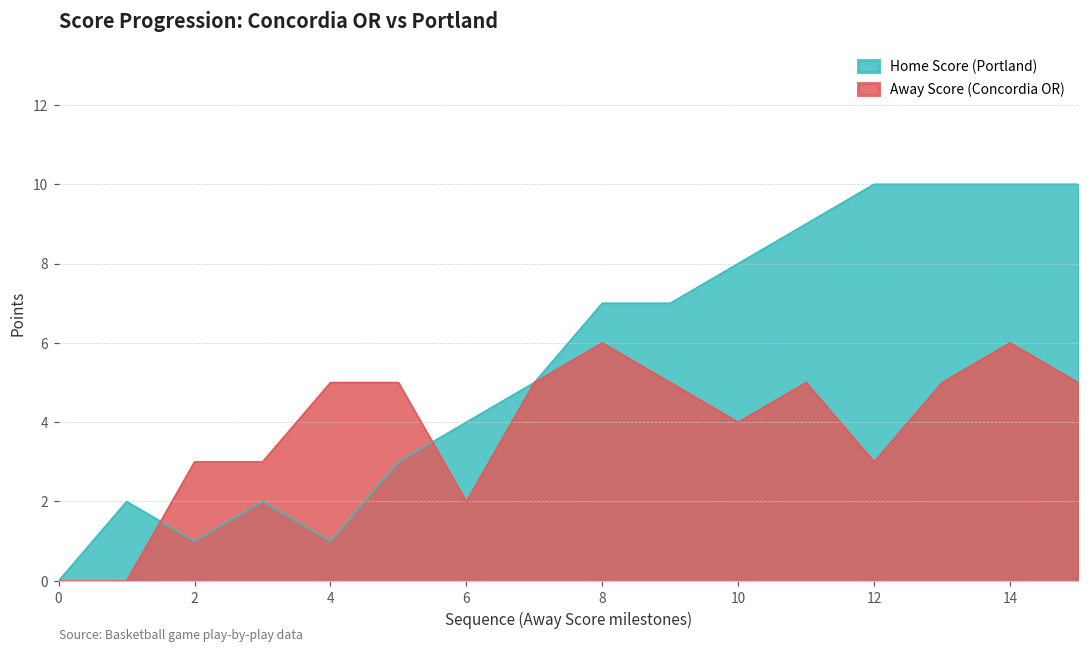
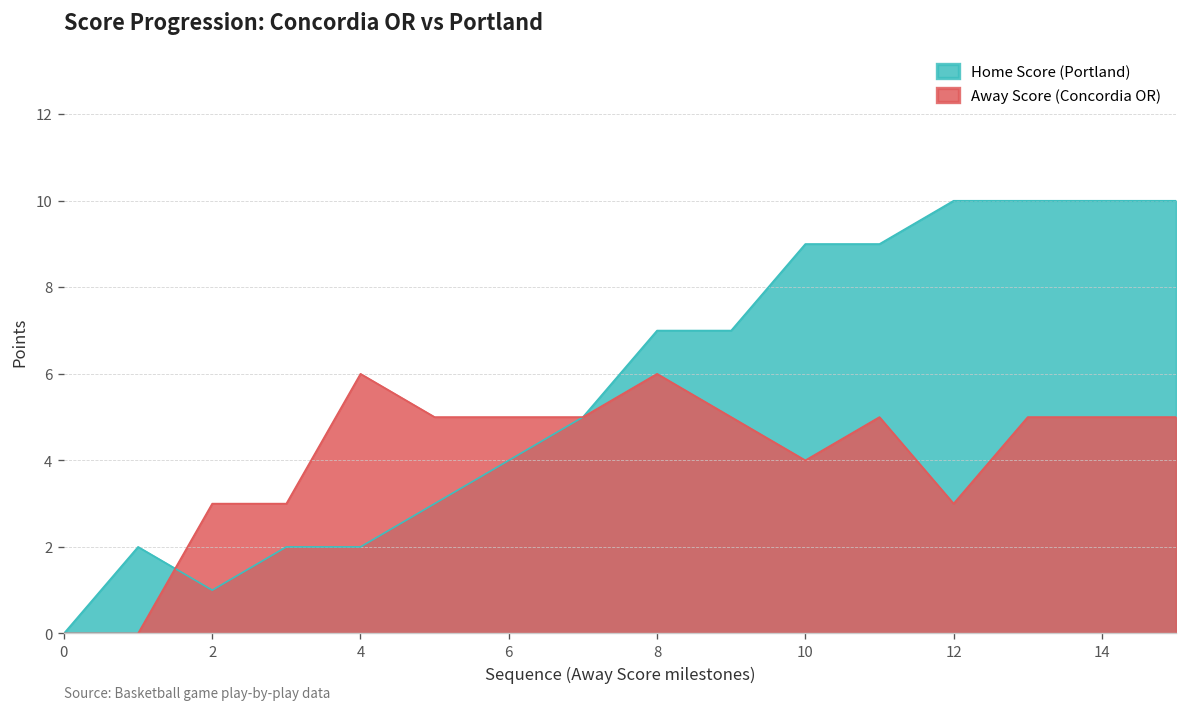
  {
    "Home Score (Portland)": {
      "2": 1,
-     "4": 1,
+     "4": 2,
      "6": 4,
      "8": 7,
-     "10": 8,
+     "10": 9,
      "12": 10,
      "14": 10
    },
    "Away Score (Concordia OR)": {
      "2": 3,
-     "4": 5,
-     "6": 2,
+     "4": 6,
+     "6": 5,
      "8": 6,
      "10": 4,
      "12": 3,
-     "14": 6
+     "14": 5
    }
  }
